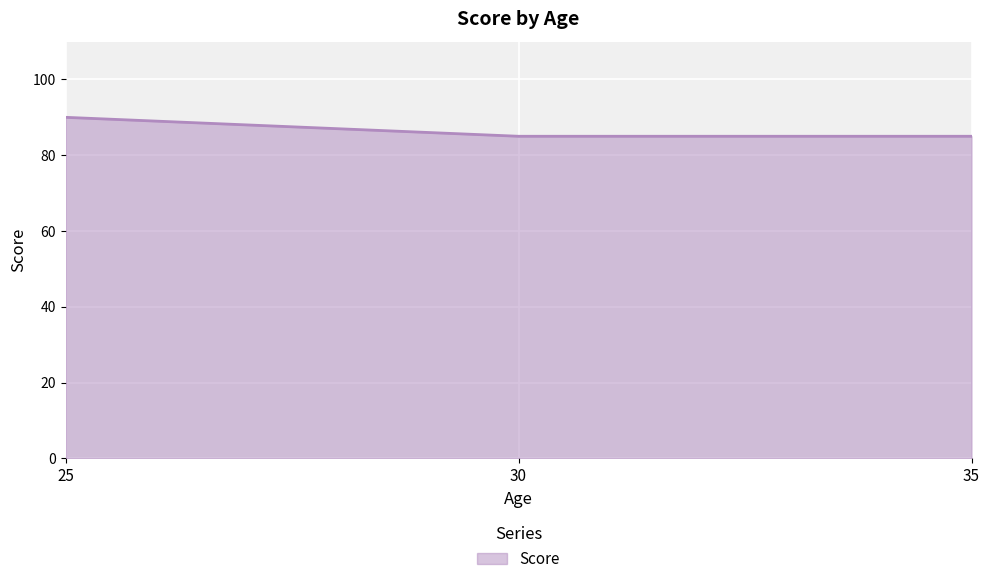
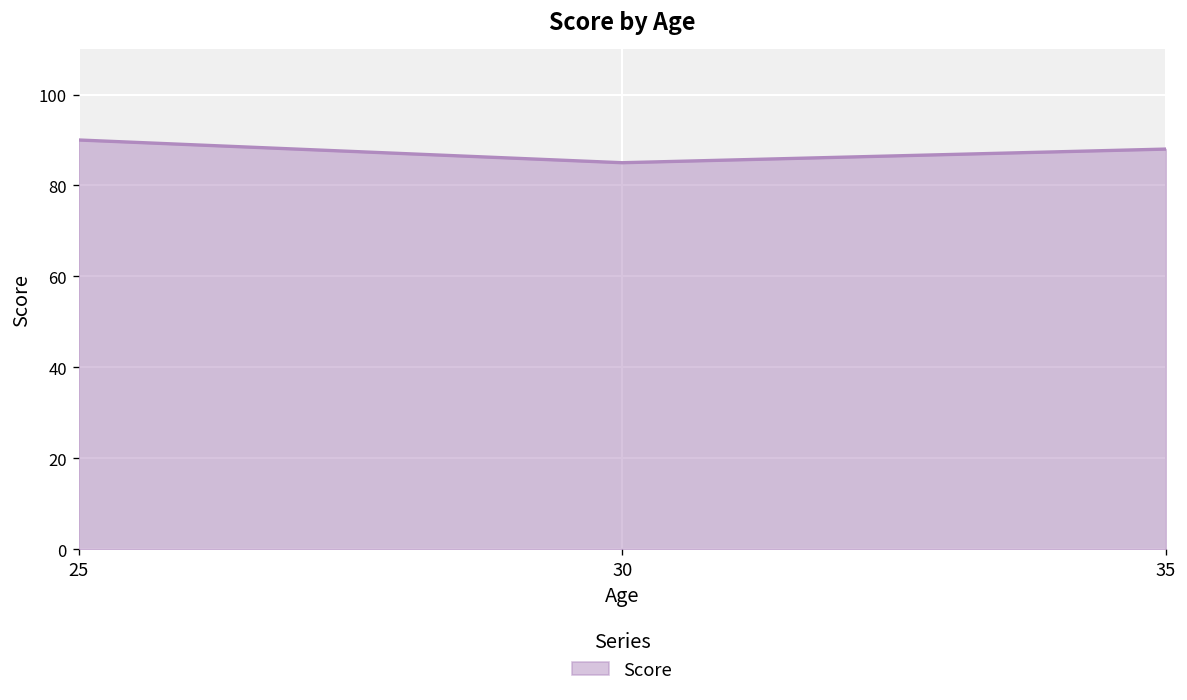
  {
    "25": 90,
    "30": 85,
-   "35": 85
+   "35": 88
  }
